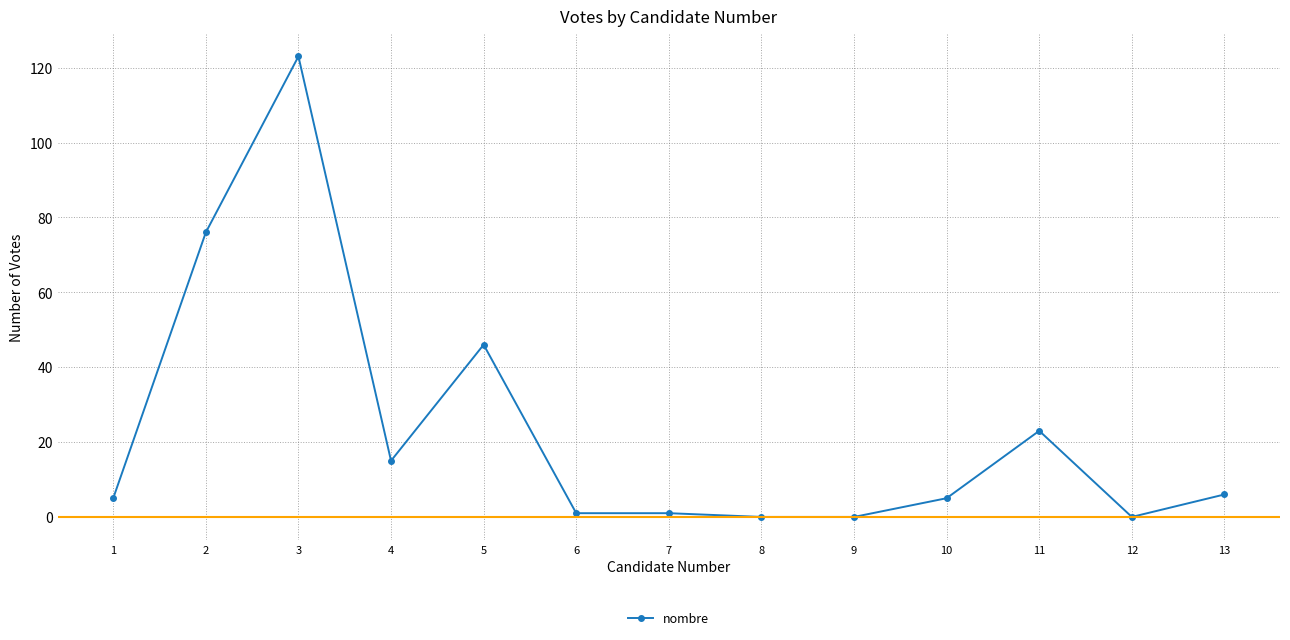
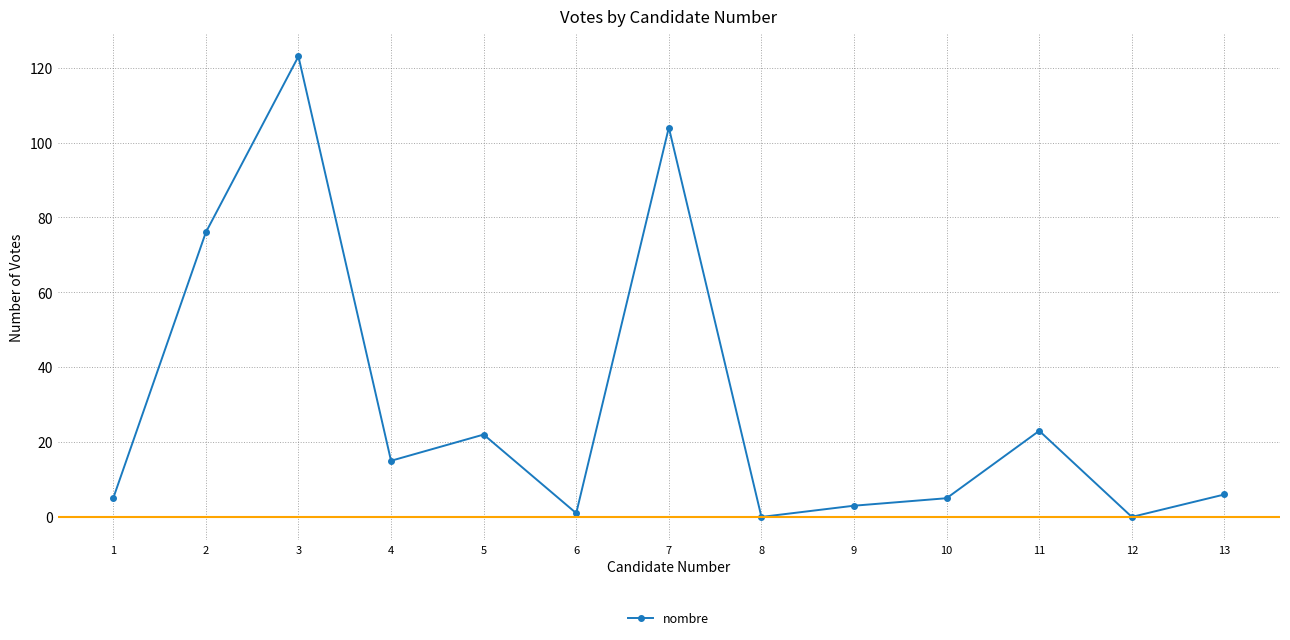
  {
    "1": 5,
    "2": 76,
    "3": 123,
    "4": 15,
-   "5": 46,
+   "5": 22,
    "6": 1,
-   "7": 1,
+   "7": 104,
    "8": 0,
-   "9": 0,
+   "9": 3,
    "10": 5,
    "11": 23,
    "12": 0,
    "13": 6
  }
